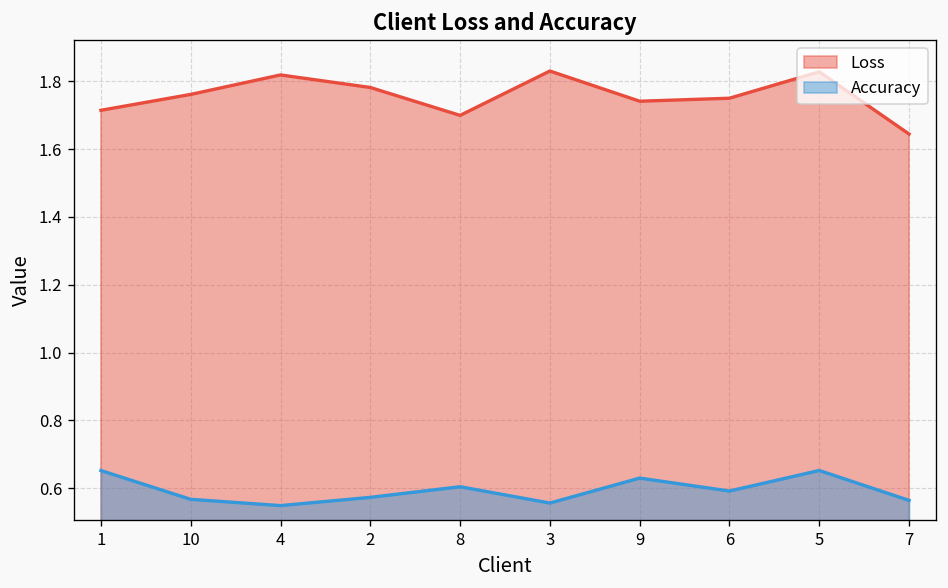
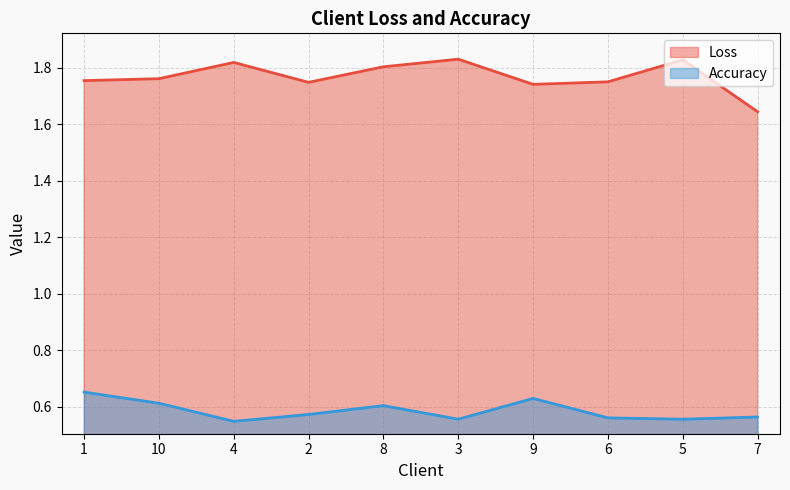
  {
    "Loss": {
-     "1": 1.71,
+     "1": 1.75,
      "10": 1.76,
      "4": 1.82,
-     "2": 1.78,
-     "8": 1.70,
+     "2": 1.75,
+     "8": 1.80,
      "3": 1.83,
      "9": 1.74,
      "6": 1.75,
      "7": 1.64
    },
    "Accuracy": {
      "1": 0.65,
-     "10": 0.57,
+     "10": 0.61,
      "4": 0.55,
      "2": 0.57,
      "8": 0.60,
      "3": 0.56,
      "9": 0.63,
-     "6": 0.59,
-     "5": 0.65,
+     "6": 0.56,
+     "5": 0.56,
      "7": 0.56
    }
  }
